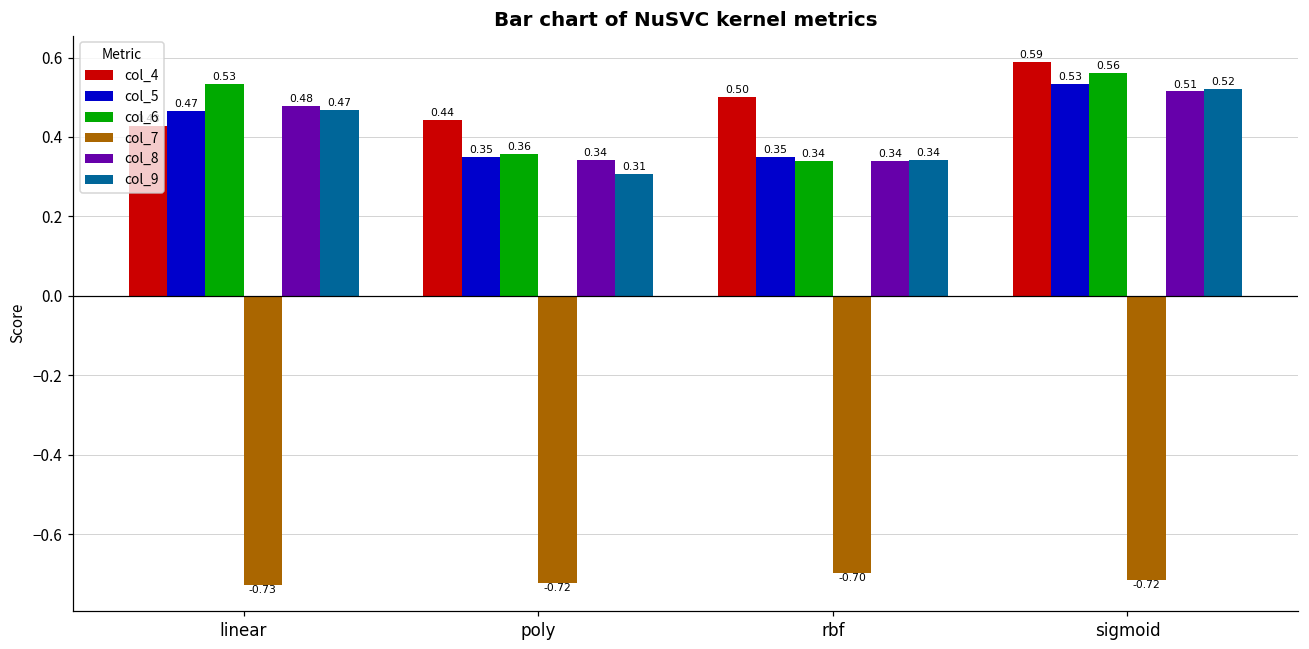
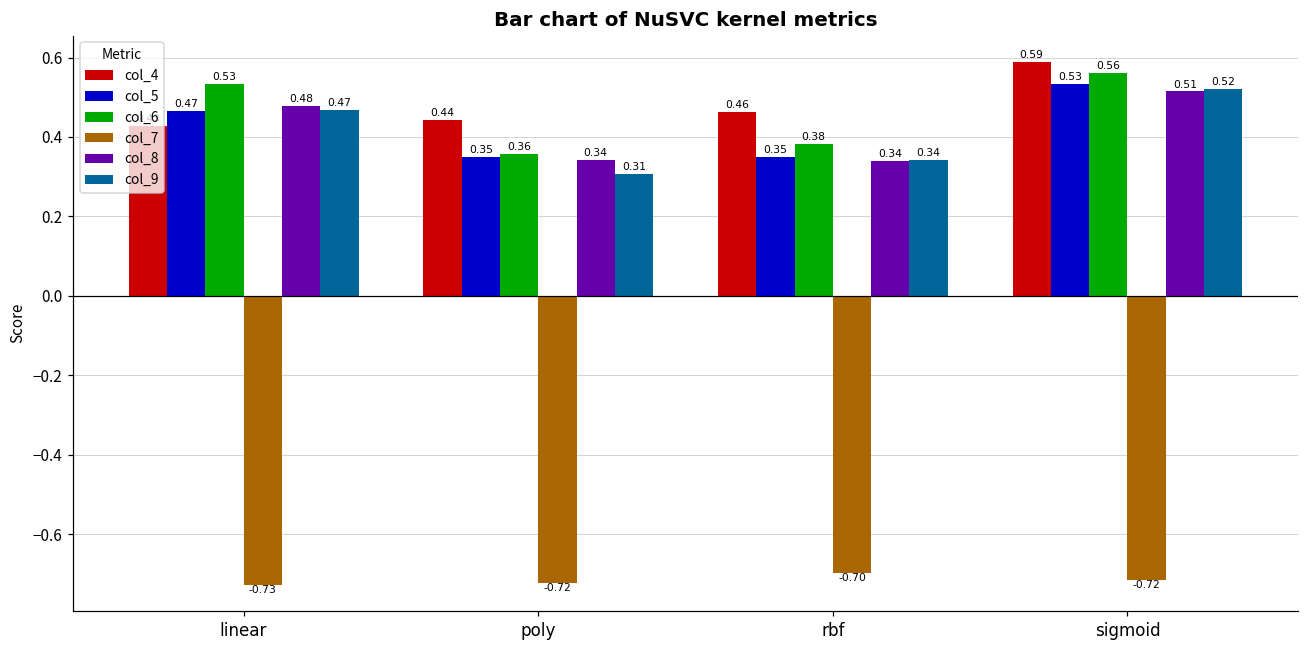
  {
    "col_4": {
      "poly": 0.44,
-     "rbf": 0.50,
+     "rbf": 0.46,
      "sigmoid": 0.59
    },
    "col_5": {
      "linear": 0.47,
      "poly": 0.35,
      "rbf": 0.35,
      "sigmoid": 0.53
    },
    "col_6": {
      "linear": 0.53,
      "poly": 0.36,
-     "rbf": 0.34,
+     "rbf": 0.38,
      "sigmoid": 0.56
    },
    "col_7": {
      "linear": -0.73,
      "poly": -0.72,
      "rbf": -0.70,
      "sigmoid": -0.72
    },
    "col_8": {
      "linear": 0.48,
      "poly": 0.34,
      "rbf": 0.34,
      "sigmoid": 0.51
    },
    "col_9": {
      "linear": 0.47,
      "poly": 0.31,
      "rbf": 0.34,
      "sigmoid": 0.52
    }
  }
